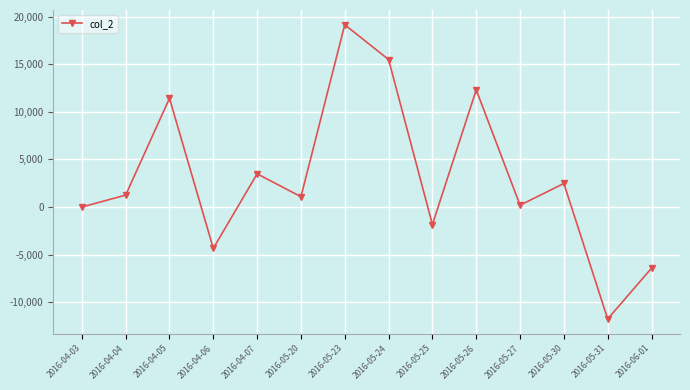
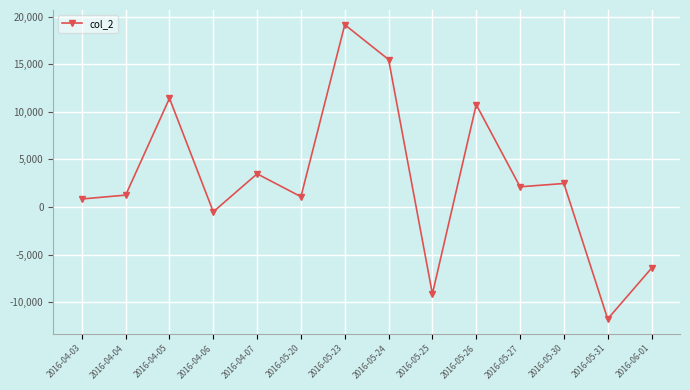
  {
-   "2016-04-03": "0",
+   "2016-04-03": "1,000",
    "2016-04-04": "1,000",
    "2016-04-05": "11,000",
-   "2016-04-06": "-4,000",
+   "2016-04-06": "-1,000",
    "2016-04-07": "3,000",
    "2016-05-20": "1,000",
    "2016-05-23": "19,000",
    "2016-05-24": "15,000",
-   "2016-05-25": "-2,000",
-   "2016-05-26": "12,000",
-   "2016-05-27": "0",
+   "2016-05-25": "-9,000",
+   "2016-05-26": "11,000",
+   "2016-05-27": "2,000",
    "2016-05-30": "2,000",
    "2016-05-31": "-12,000",
    "2016-06-01": "-6,000"
  }
